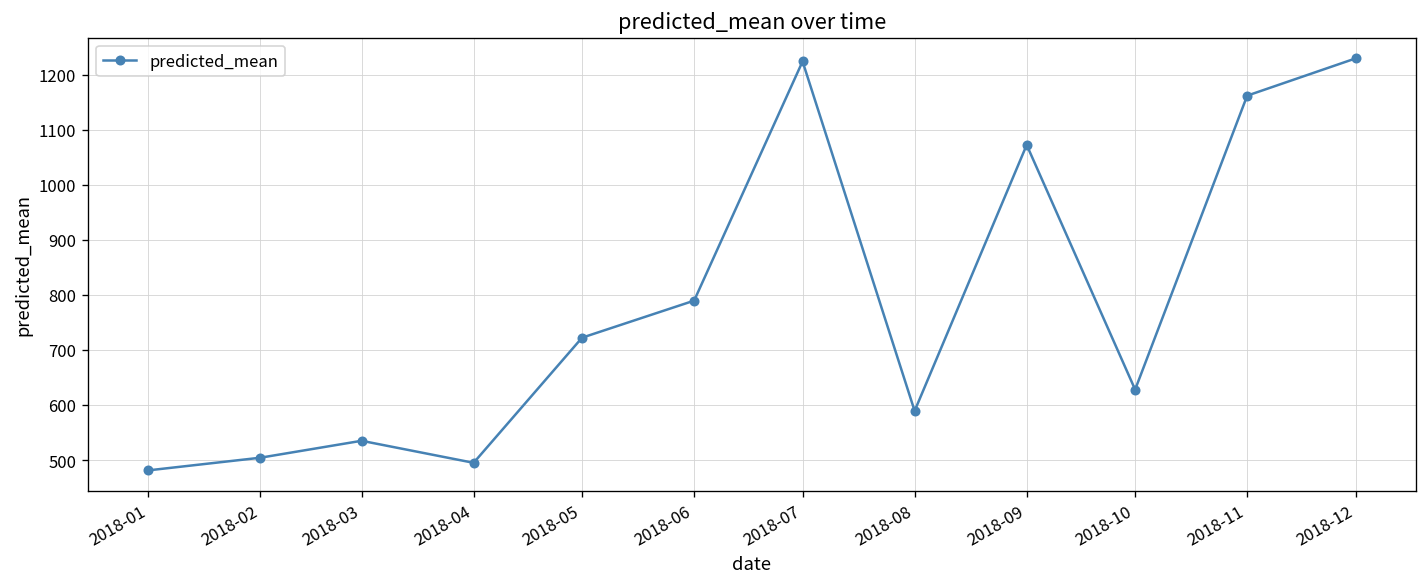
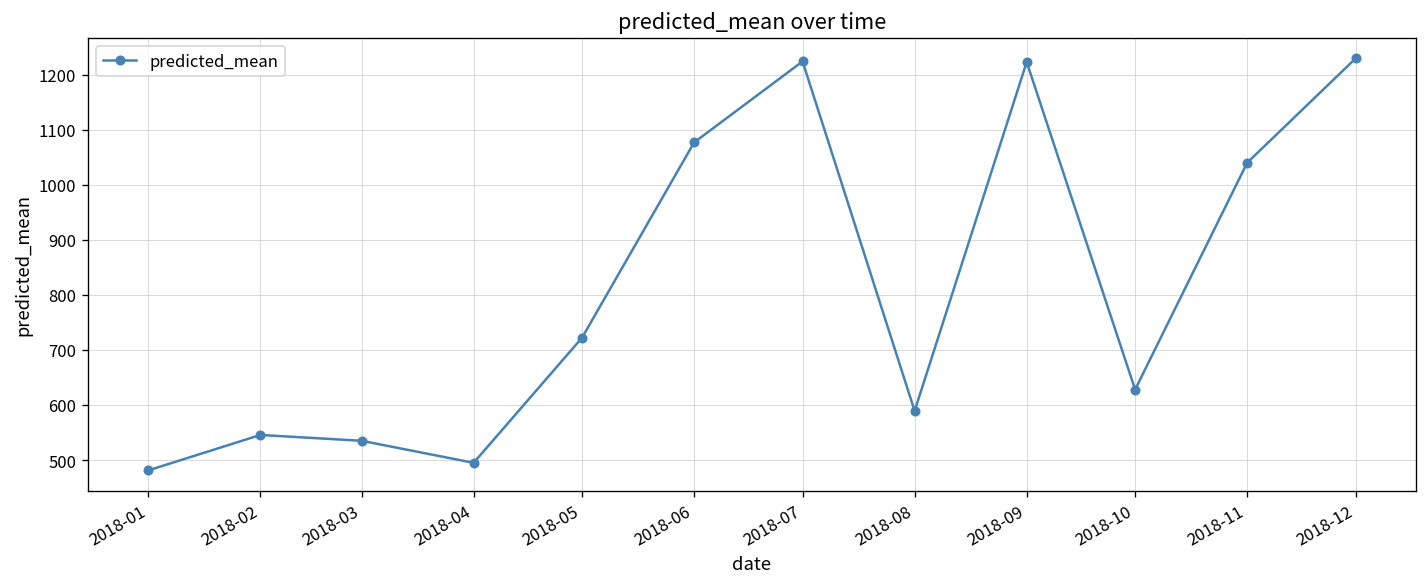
  {
    "2018-01": 480,
-   "2018-02": 500,
+   "2018-02": 550,
    "2018-03": 530,
    "2018-04": 490,
    "2018-05": 720,
-   "2018-06": 790,
+   "2018-06": 1080,
    "2018-07": 1220,
    "2018-08": 590,
-   "2018-09": 1070,
+   "2018-09": 1220,
    "2018-10": 630,
-   "2018-11": 1160,
+   "2018-11": 1040,
    "2018-12": 1230
  }
